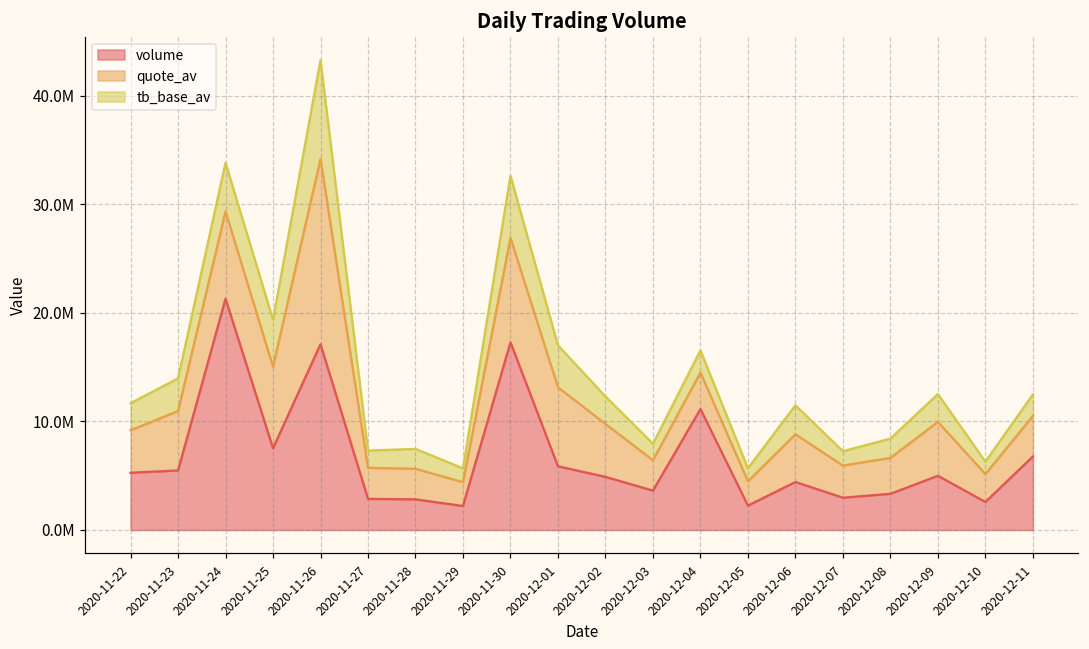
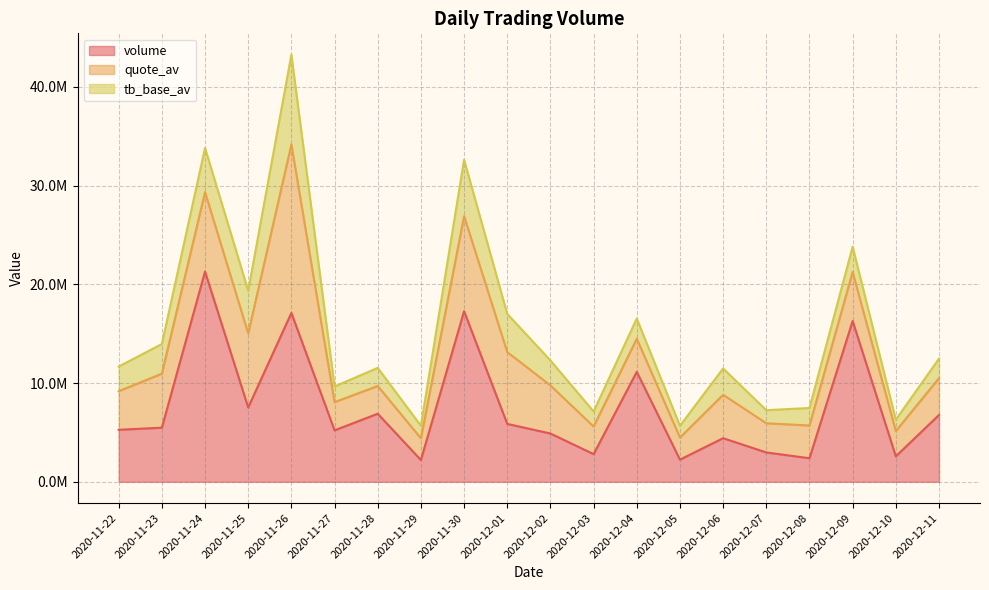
  {
    "volume": {
      "2020-11-22": 5000000,
      "2020-11-23": 5000000,
      "2020-11-24": 21000000,
      "2020-11-25": 8000000,
      "2020-11-26": 17000000,
-     "2020-11-27": 3000000,
-     "2020-11-28": 3000000,
+     "2020-11-27": 5000000,
+     "2020-11-28": 7000000,
      "2020-11-29": 2000000,
      "2020-11-30": 17000000,
      "2020-12-01": 6000000,
      "2020-12-02": 5000000,
-     "2020-12-03": 4000000,
+     "2020-12-03": 3000000,
      "2020-12-04": 11000000,
      "2020-12-05": 2000000,
      "2020-12-06": 4000000,
      "2020-12-07": 3000000,
-     "2020-12-08": 3000000,
-     "2020-12-09": 5000000,
+     "2020-12-08": 2000000,
+     "2020-12-09": 16000000,
      "2020-12-10": 3000000,
      "2020-12-11": 7000000
    }
  }
